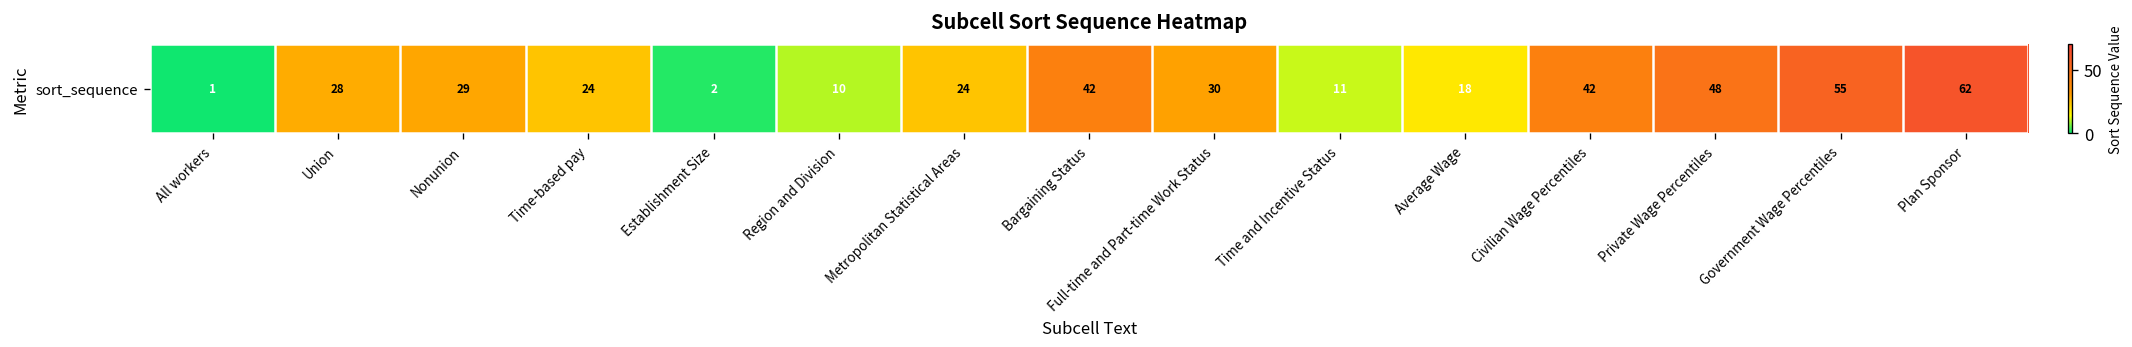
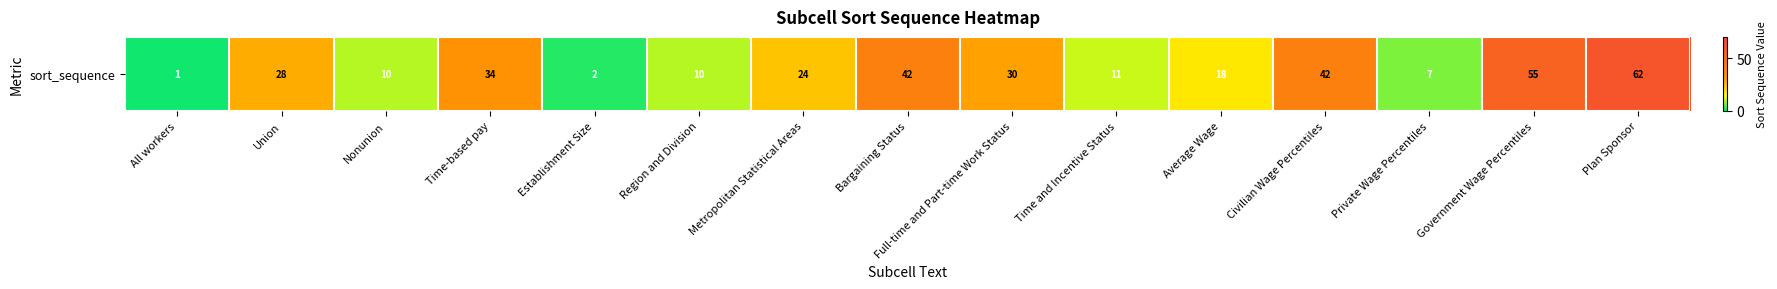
  {
    "sort_sequence": {
      "All workers": 1,
      "Union": 28,
-     "Nonunion": 29,
-     "Time-based pay": 24,
+     "Nonunion": 10,
+     "Time-based pay": 34,
      "Establishment Size": 2,
      "Region and Division": 10,
      "Metropolitan Statistical Areas": 24,
      "Bargaining Status": 42,
      "Full-time and Part-time Work Status": 30,
      "Time and Incentive Status": 11,
      "Average Wage": 18,
      "Civilian Wage Percentiles": 42,
-     "Private Wage Percentiles": 48,
+     "Private Wage Percentiles": 7,
      "Government Wage Percentiles": 55,
      "Plan Sponsor": 62
    }
  }
